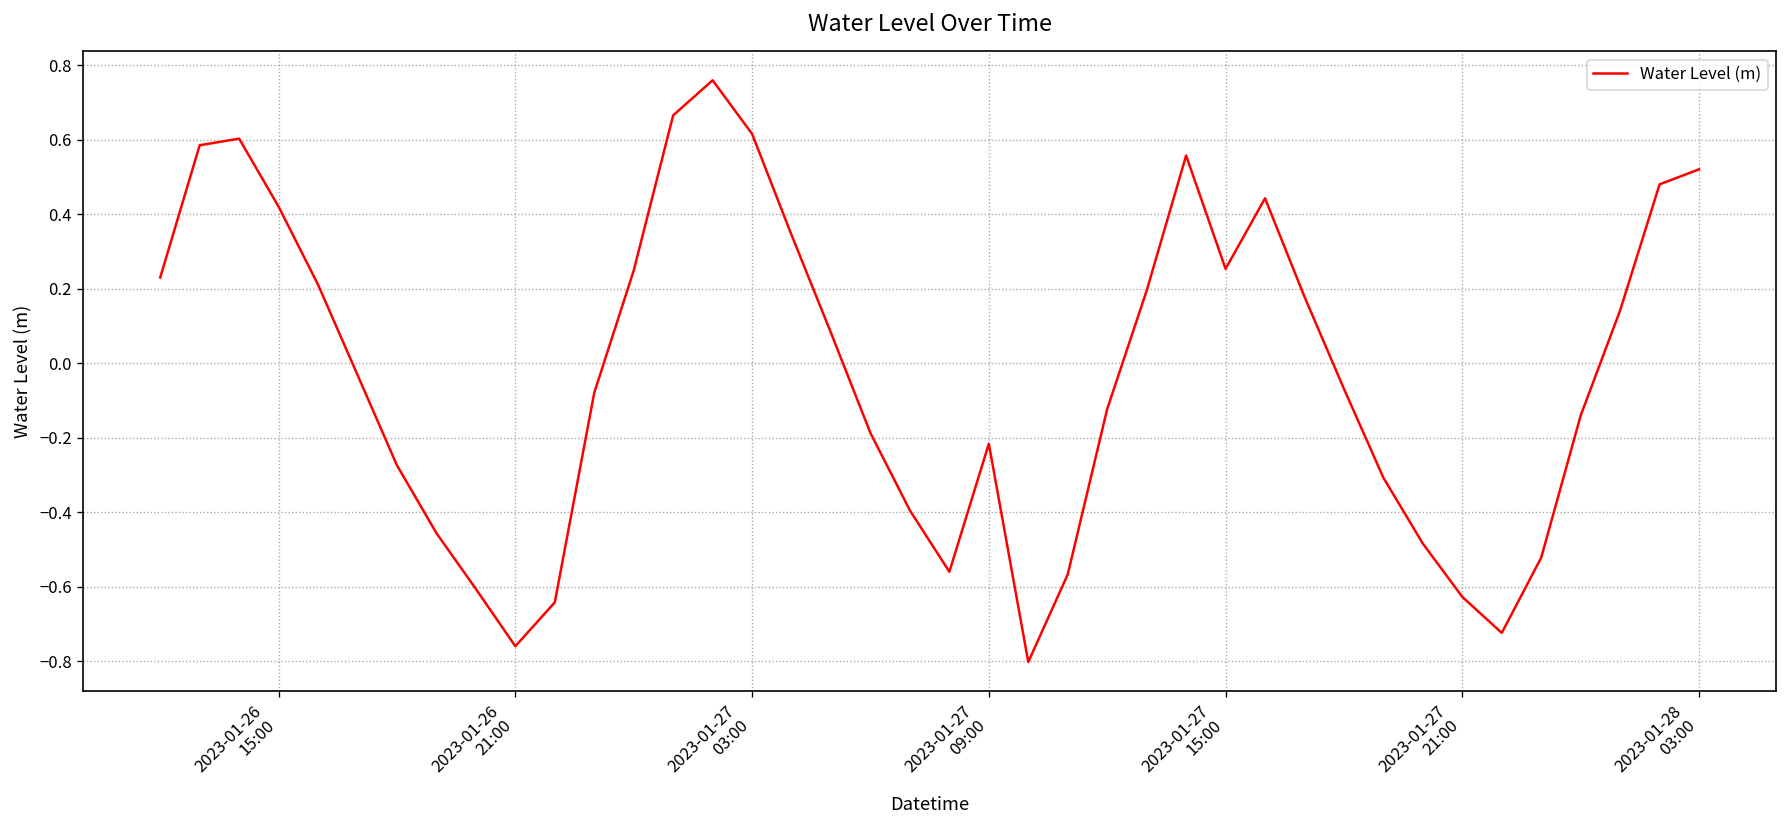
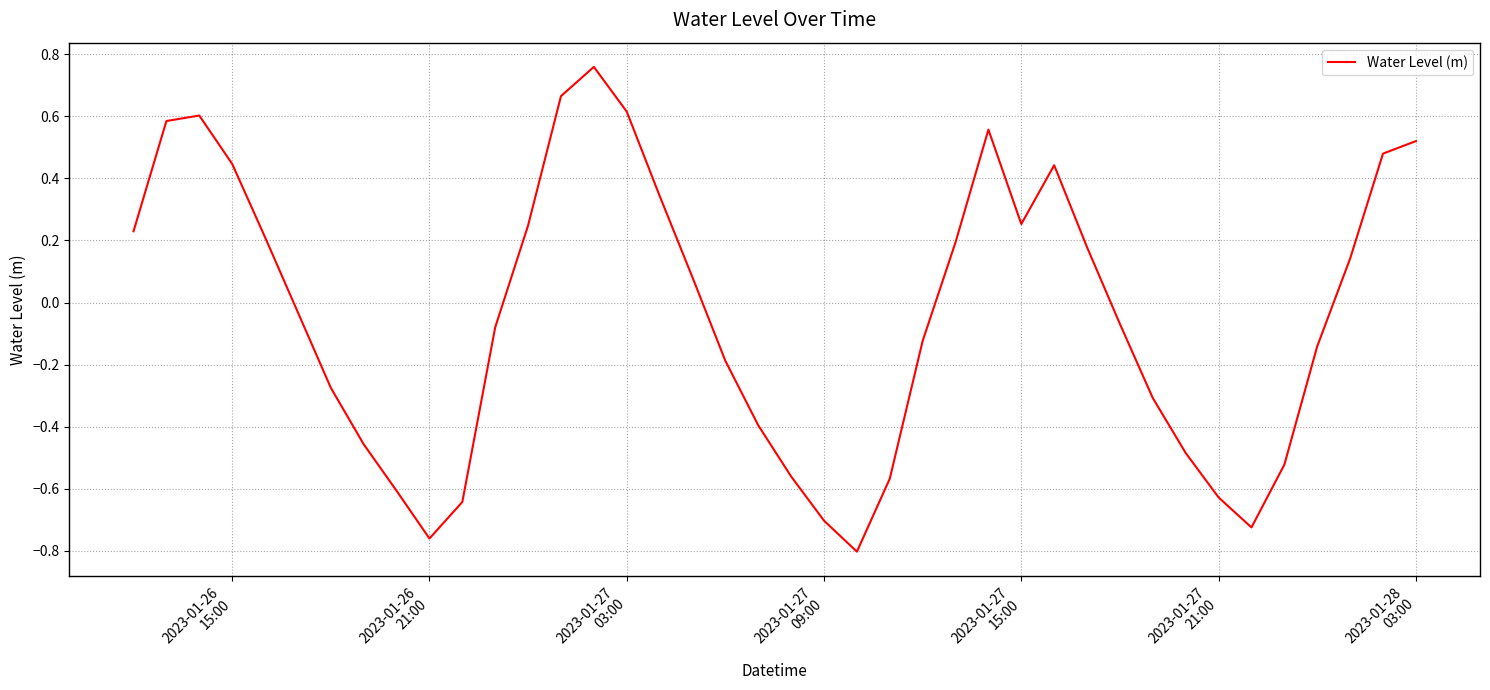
  {
-   "2023-01-26 15:00": 0.42,
+   "2023-01-26 15:00": 0.45,
    "2023-01-26 21:00": -0.76,
    "2023-01-27 03:00": 0.62,
-   "2023-01-27 09:00": -0.22,
+   "2023-01-27 09:00": -0.70,
    "2023-01-27 15:00": 0.25,
    "2023-01-27 21:00": -0.63,
    "2023-01-28 03:00": 0.52
  }
